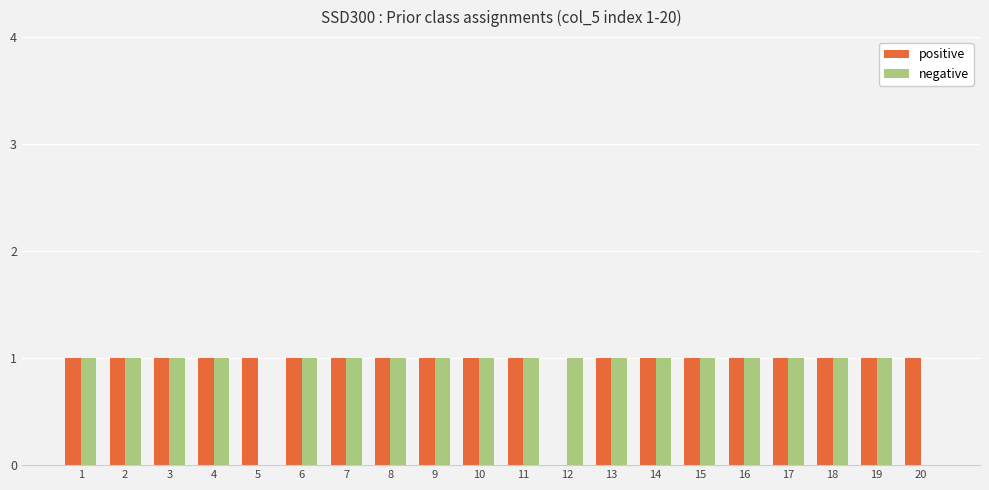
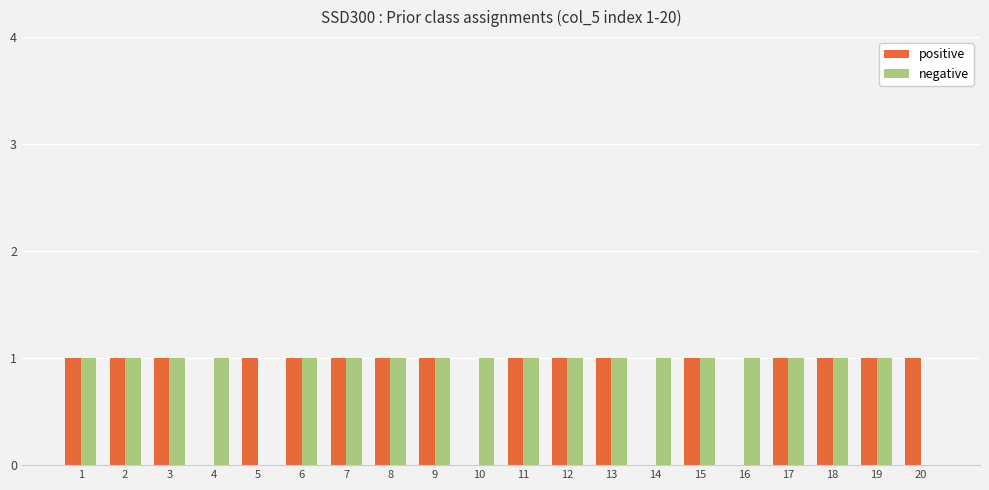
  {
    "positive": {
      "1": 1,
      "2": 1,
      "3": 1,
-     "4": 1,
+     "4": 0,
      "5": 1,
      "6": 1,
      "7": 1,
      "8": 1,
      "9": 1,
-     "10": 1,
+     "10": 0,
      "11": 1,
-     "12": 0,
+     "12": 1,
      "13": 1,
-     "14": 1,
+     "14": 0,
      "15": 1,
-     "16": 1,
+     "16": 0,
      "17": 1,
      "18": 1,
      "19": 1,
      "20": 1
    },
    "negative": {
      "1": 1,
      "2": 1,
      "3": 1,
      "4": 1,
      "5": 0,
      "6": 1,
      "7": 1,
      "8": 1,
      "9": 1,
      "10": 1,
      "11": 1,
      "12": 1,
      "13": 1,
      "14": 1,
      "15": 1,
      "16": 1,
      "17": 1,
      "18": 1,
      "19": 1,
      "20": 0
    }
  }
